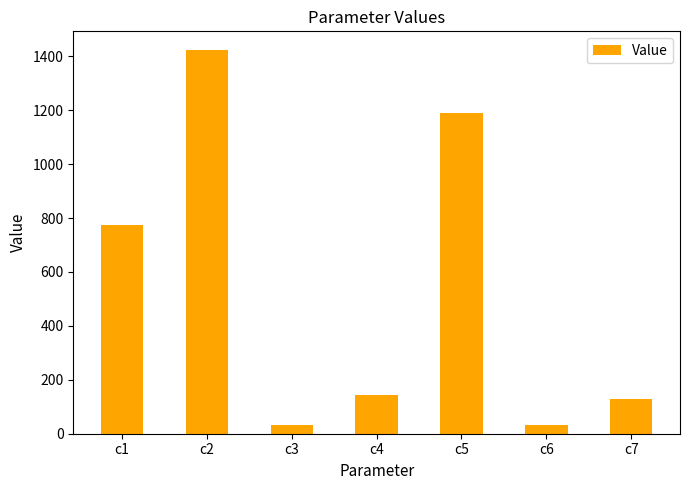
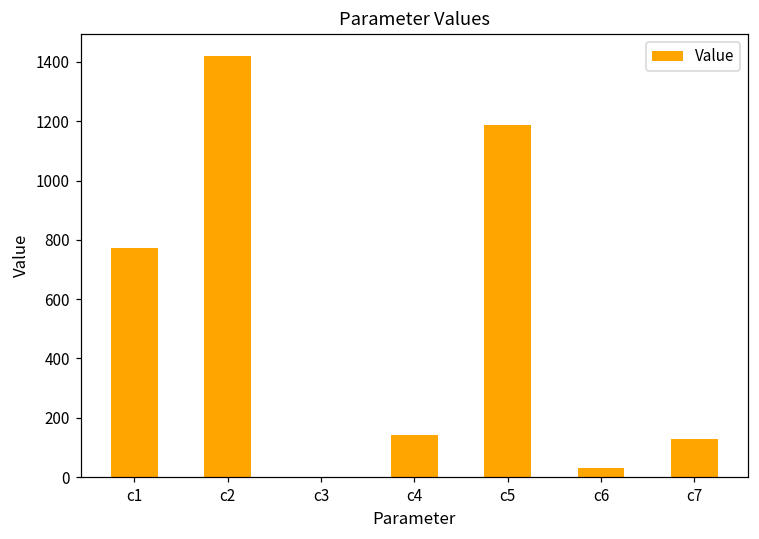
  {
    "c1": 770,
    "c2": 1420,
-   "c3": 30,
+   "c3": 0,
    "c4": 140,
    "c5": 1190,
    "c6": 30,
    "c7": 130
  }
